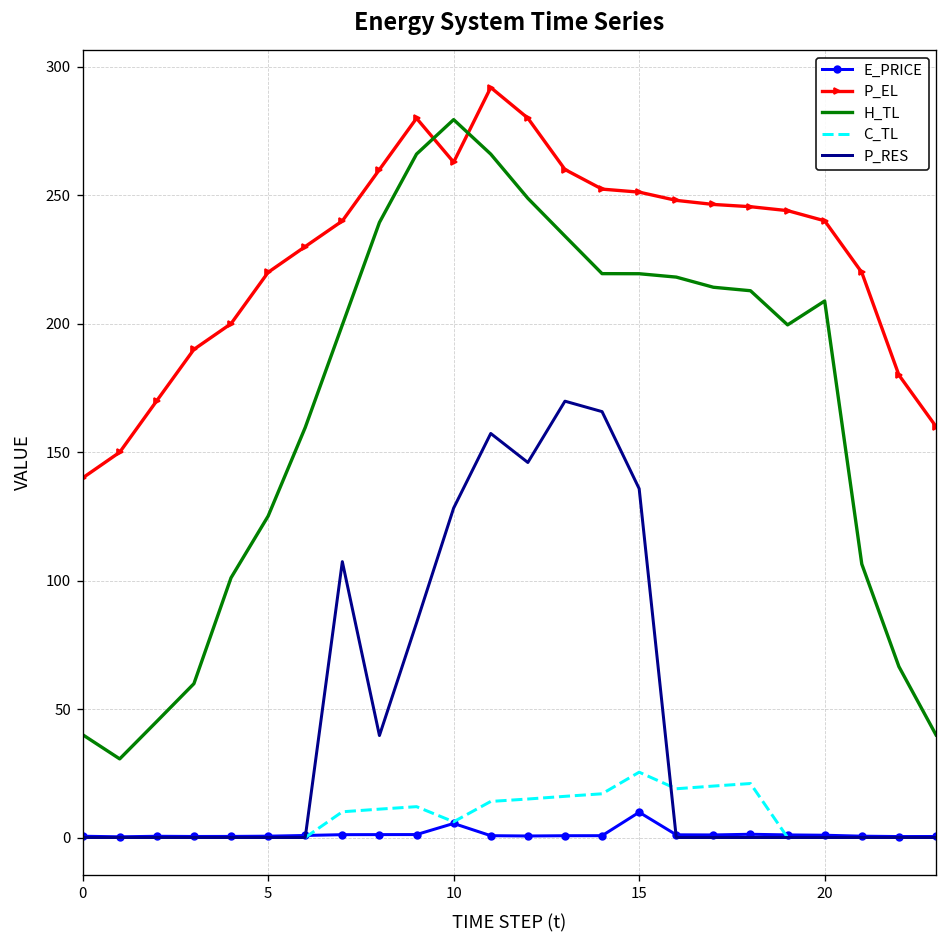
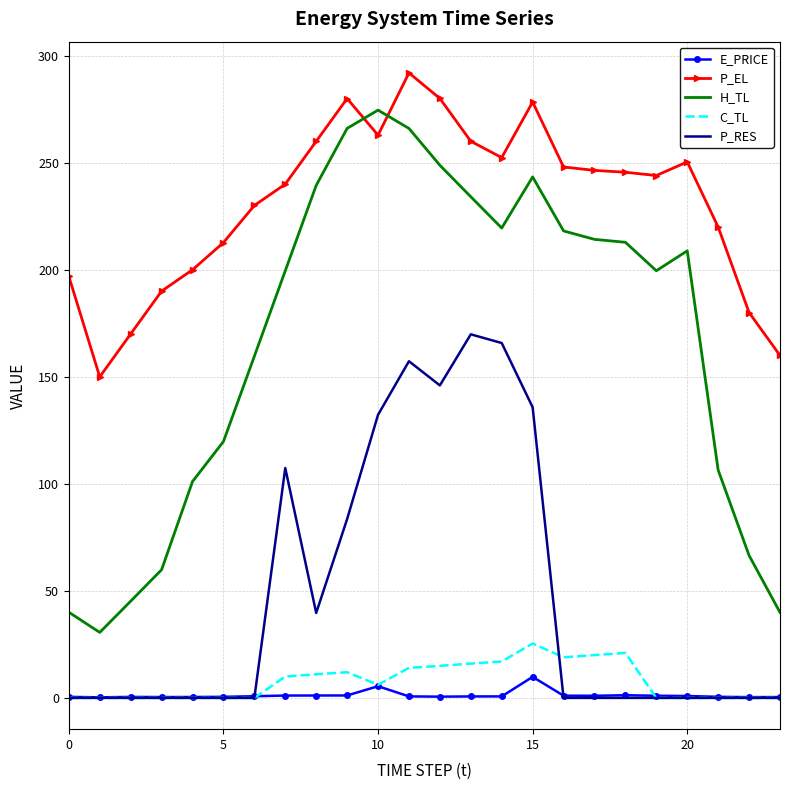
  {
    "E_PRICE": {
      "15": 10
    },
    "P_EL": {
-     "0": 140,
-     "5": 220,
+     "0": 197,
+     "5": 213,
      "10": 263,
-     "15": 251,
-     "20": 240
+     "15": 278,
+     "20": 250
    },
    "H_TL": {
      "0": 40,
-     "5": 125,
-     "10": 279,
-     "15": 219,
+     "5": 120,
+     "10": 275,
+     "15": 243,
      "20": 209
    },
    "C_TL": {
      "15": 25
    },
    "P_RES": {
-     "10": 128,
+     "10": 132,
      "15": 136
    }
  }
